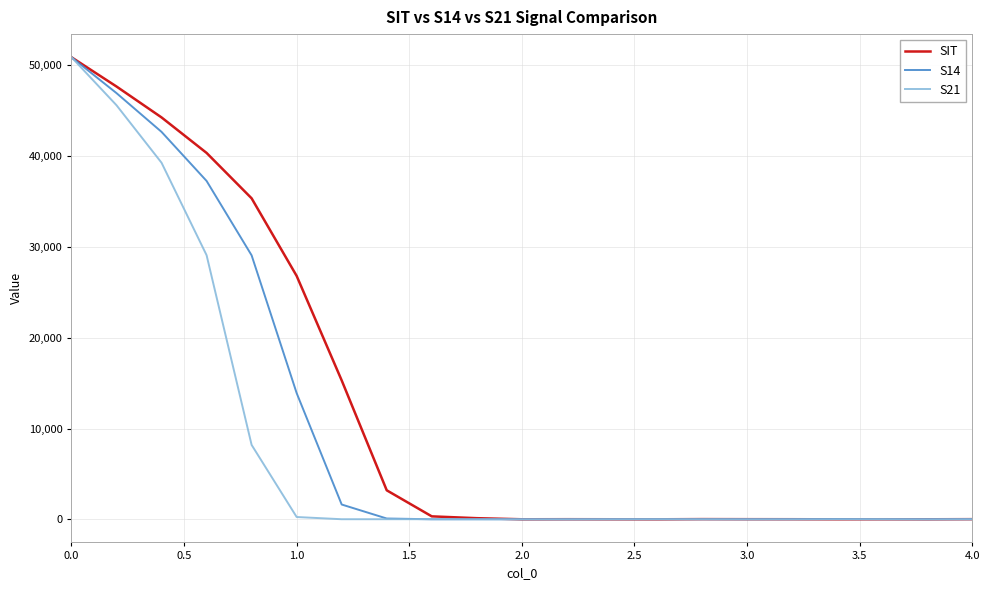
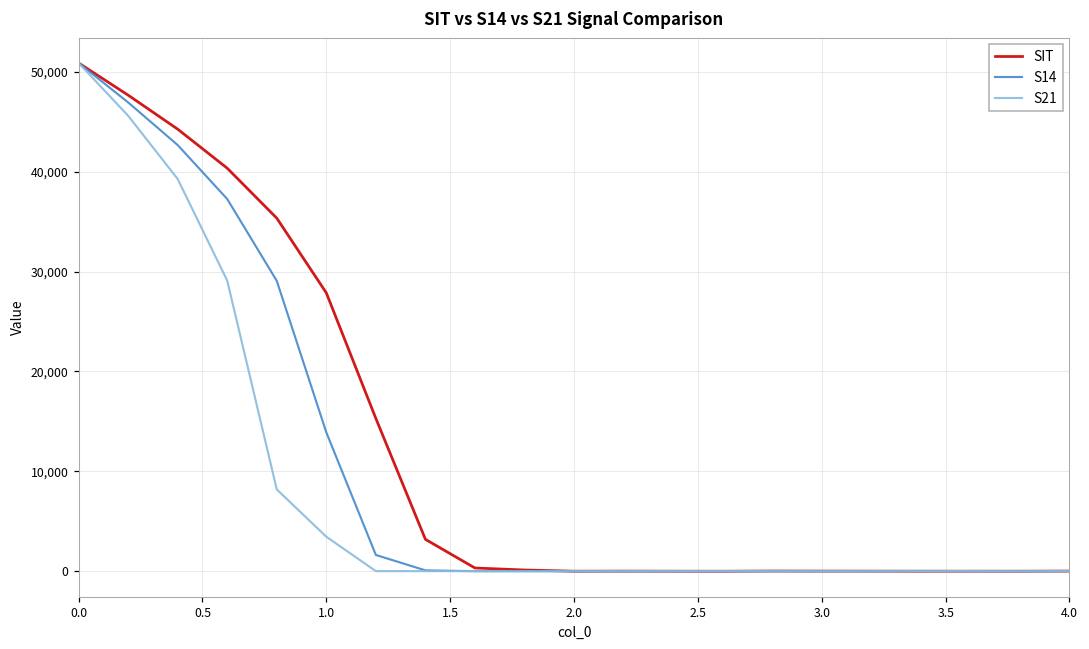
  {
    "SIT": {
-     "1.0": "27,000"
+     "1.0": "28,000"
    },
    "S14": {
      "1.0": "14,000"
    },
    "S21": {
-     "1.0": "0"
+     "1.0": "3,000"
    }
  }
